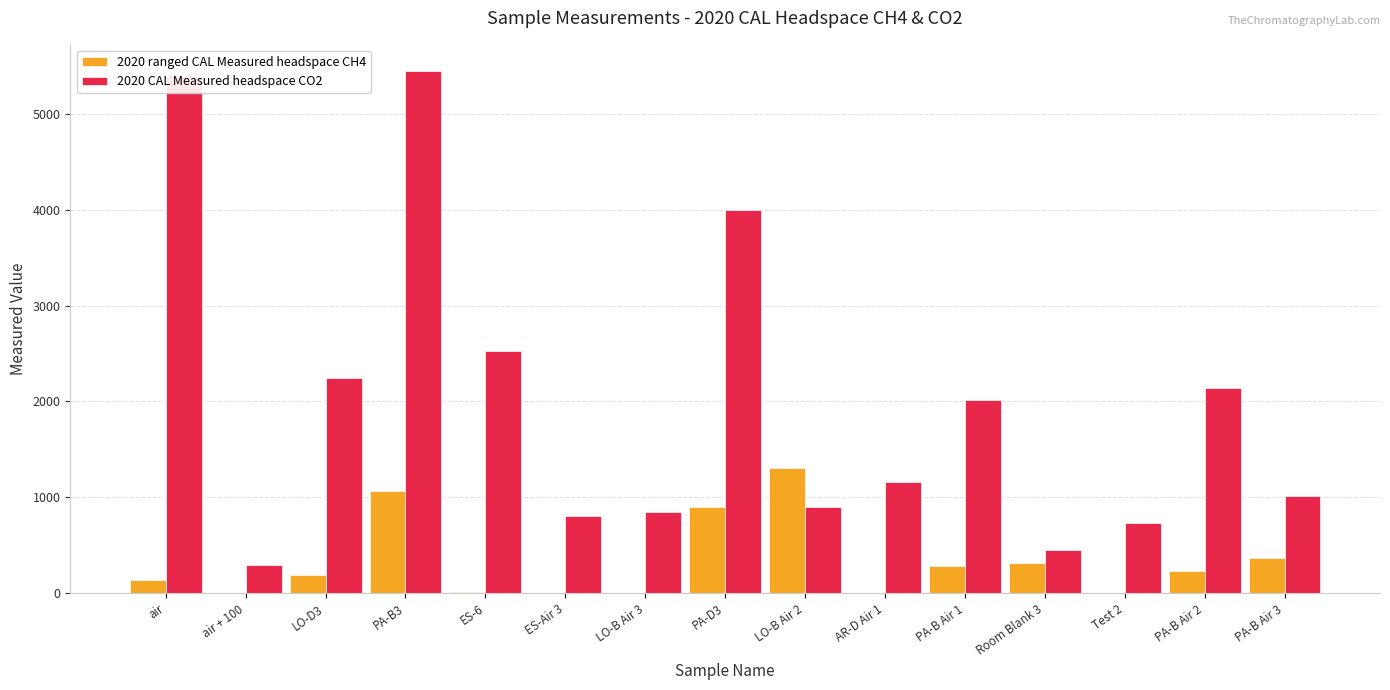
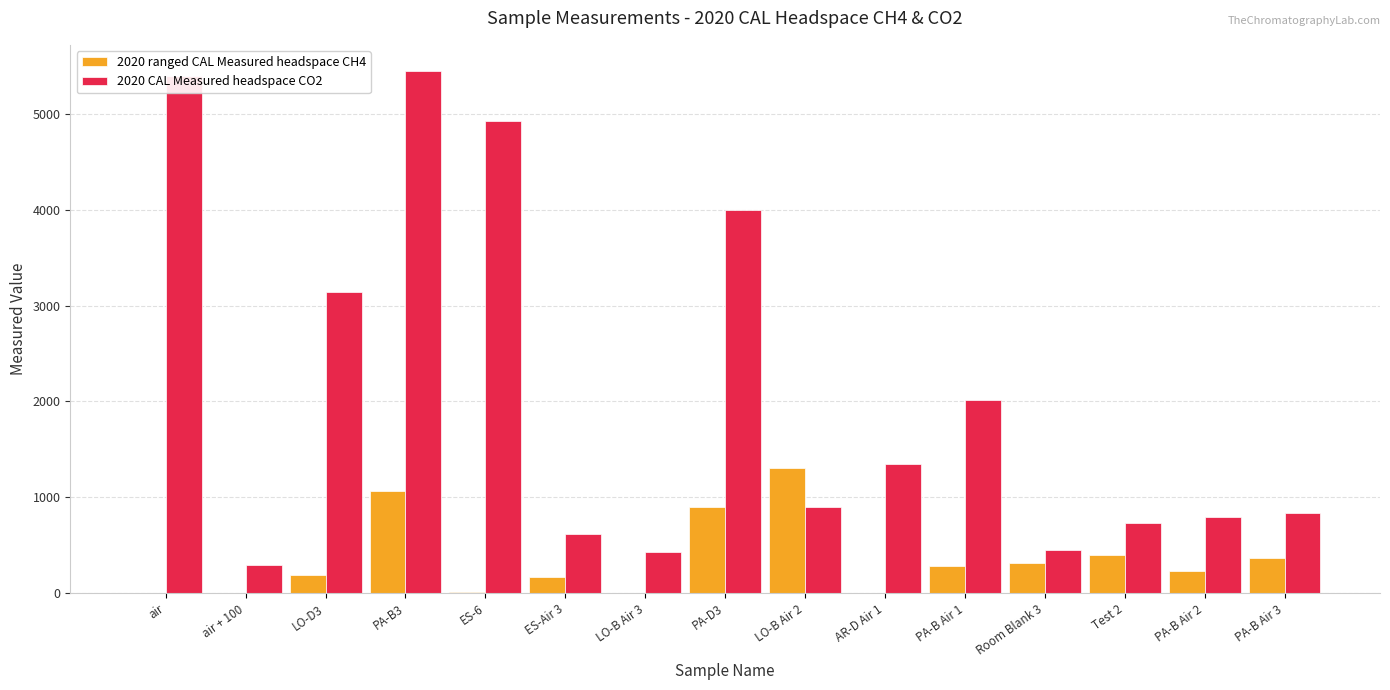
  {
    "2020 ranged CAL Measured headspace CH4": {
-     "air": 100,
+     "air": 0,
      "LO-D3": 200,
      "PA-B3": 1100,
-     "ES-Air 3": 0,
+     "ES-Air 3": 200,
      "PA-D3": 900,
      "LO-B Air 2": 1300,
      "PA-B Air 1": 300,
      "Room Blank 3": 300,
-     "Test 2": 0,
+     "Test 2": 400,
      "PA-B Air 2": 200,
      "PA-B Air 3": 400
    },
    "2020 CAL Measured headspace CO2": {
      "air + 100": 300,
-     "LO-D3": 2200,
+     "LO-D3": 3100,
      "PA-B3": 5400,
-     "ES-6": 2500,
-     "ES-Air 3": 800,
-     "LO-B Air 3": 800,
+     "ES-6": 4900,
+     "ES-Air 3": 600,
+     "LO-B Air 3": 400,
      "PA-D3": 4000,
      "LO-B Air 2": 900,
-     "AR-D Air 1": 1200,
+     "AR-D Air 1": 1300,
      "PA-B Air 1": 2000,
      "Room Blank 3": 500,
      "Test 2": 700,
-     "PA-B Air 2": 2100,
-     "PA-B Air 3": 1000
+     "PA-B Air 2": 800,
+     "PA-B Air 3": 800
    }
  }
